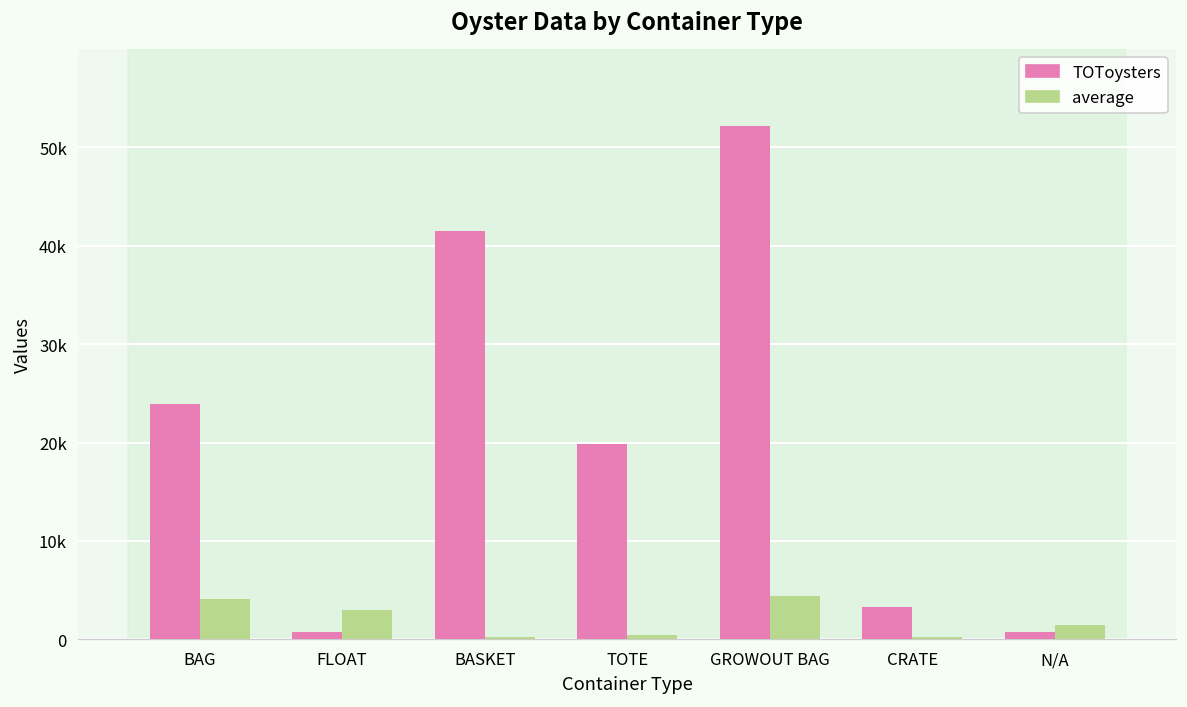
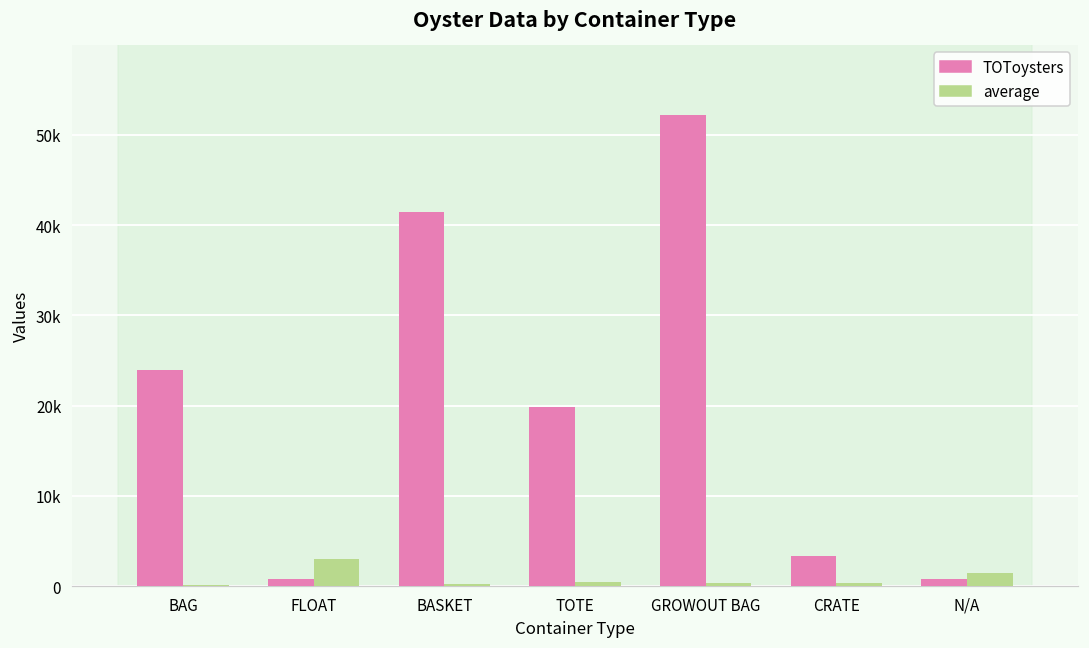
  {
    "TOToysters": {
      "BAG": 24000,
      "FLOAT": 1000,
      "BASKET": 41000,
      "TOTE": 20000,
      "GROWOUT BAG": 52000,
      "CRATE": 3000,
      "N/A": 1000
    },
    "average": {
-     "BAG": 4000,
+     "BAG": 0,
      "FLOAT": 3000,
      "TOTE": 0,
-     "GROWOUT BAG": 4000,
+     "GROWOUT BAG": 0,
      "N/A": 2000
    }
  }
